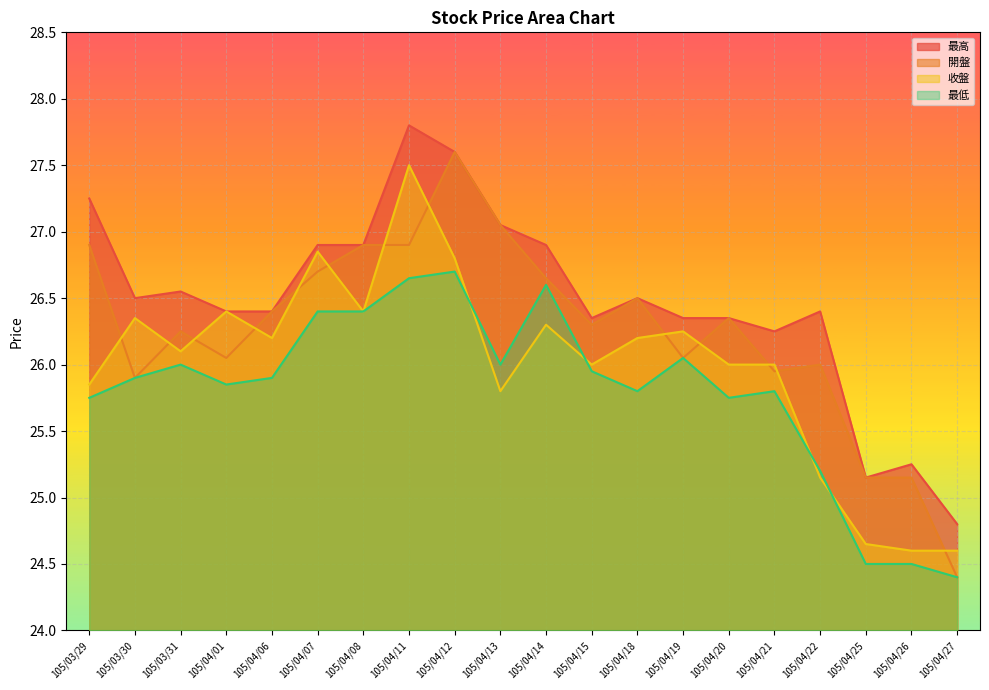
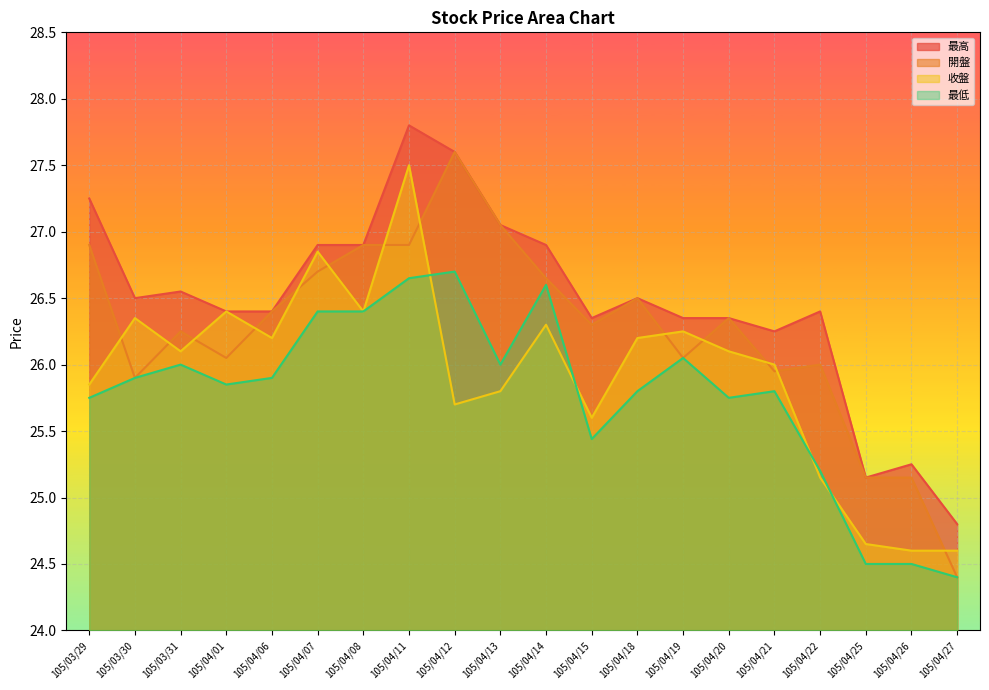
  {
    "收盤": {
      "105/03/29": 25.85,
      "105/03/30": 26.35,
      "105/03/31": 26.1,
      "105/04/06": 26.2,
      "105/04/07": 26.85,
      "105/04/11": 27.5,
-     "105/04/12": 26.8,
+     "105/04/12": 25.7,
      "105/04/13": 25.8,
      "105/04/14": 26.3,
-     "105/04/15": 26.0,
+     "105/04/15": 25.6,
      "105/04/18": 26.2,
      "105/04/19": 26.25,
-     "105/04/20": 26.0,
+     "105/04/20": 26.1,
      "105/04/21": 26.0,
      "105/04/22": 25.15,
      "105/04/25": 24.65,
      "105/04/26": 24.6,
      "105/04/27": 24.6
    },
    "最低": {
      "105/03/29": 25.75,
      "105/03/31": 26.00,
      "105/04/01": 25.85,
      "105/04/06": 25.90,
      "105/04/07": 26.40,
      "105/04/11": 26.65,
      "105/04/12": 26.70,
      "105/04/13": 26.00,
      "105/04/14": 26.60,
-     "105/04/15": 25.95,
+     "105/04/15": 25.44,
      "105/04/18": 25.80,
      "105/04/20": 25.75,
      "105/04/21": 25.80,
      "105/04/22": 25.20,
      "105/04/25": 24.50,
      "105/04/26": 24.50
    }
  }
